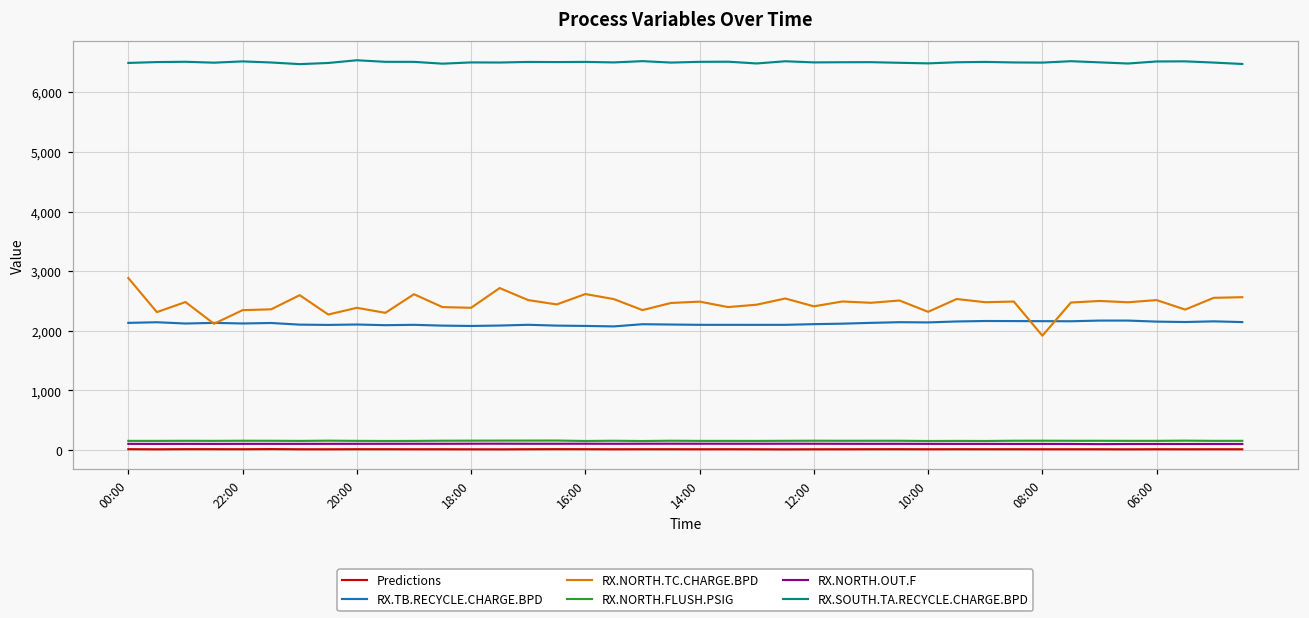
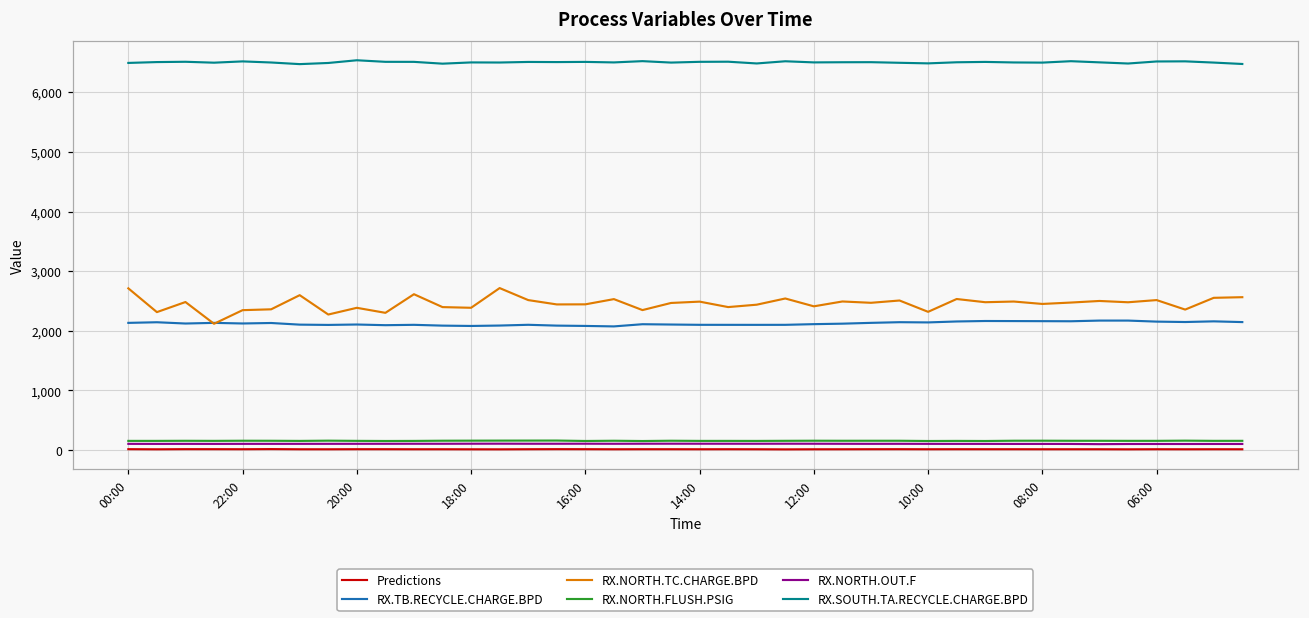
  {
    "Predictions": {
      "00:00": "0",
      "22:00": "0",
      "20:00": "0",
      "18:00": "0",
      "16:00": "0",
      "14:00": "0",
      "12:00": "0",
      "10:00": "0",
      "08:00": "0",
      "06:00": "0"
    },
    "RX.NORTH.TC.CHARGE.BPD": {
-     "00:00": "2,900",
+     "00:00": "2,700",
      "22:00": "2,300",
      "20:00": "2,400",
      "18:00": "2,400",
-     "16:00": "2,600",
+     "16:00": "2,400",
      "14:00": "2,500",
      "12:00": "2,400",
      "10:00": "2,300",
-     "08:00": "1,900",
+     "08:00": "2,500",
      "06:00": "2,500"
    },
    "RX.NORTH.FLUSH.PSIG": {
      "00:00": "200",
      "22:00": "200",
      "20:00": "200",
      "18:00": "200",
      "14:00": "200",
      "12:00": "200",
      "10:00": "200",
      "08:00": "200",
      "06:00": "200"
    },
    "RX.NORTH.OUT.F": {
      "00:00": "100",
      "22:00": "100",
      "20:00": "100",
      "18:00": "100",
      "14:00": "100",
      "12:00": "100",
      "10:00": "100",
      "08:00": "100",
      "06:00": "100"
    }
  }
